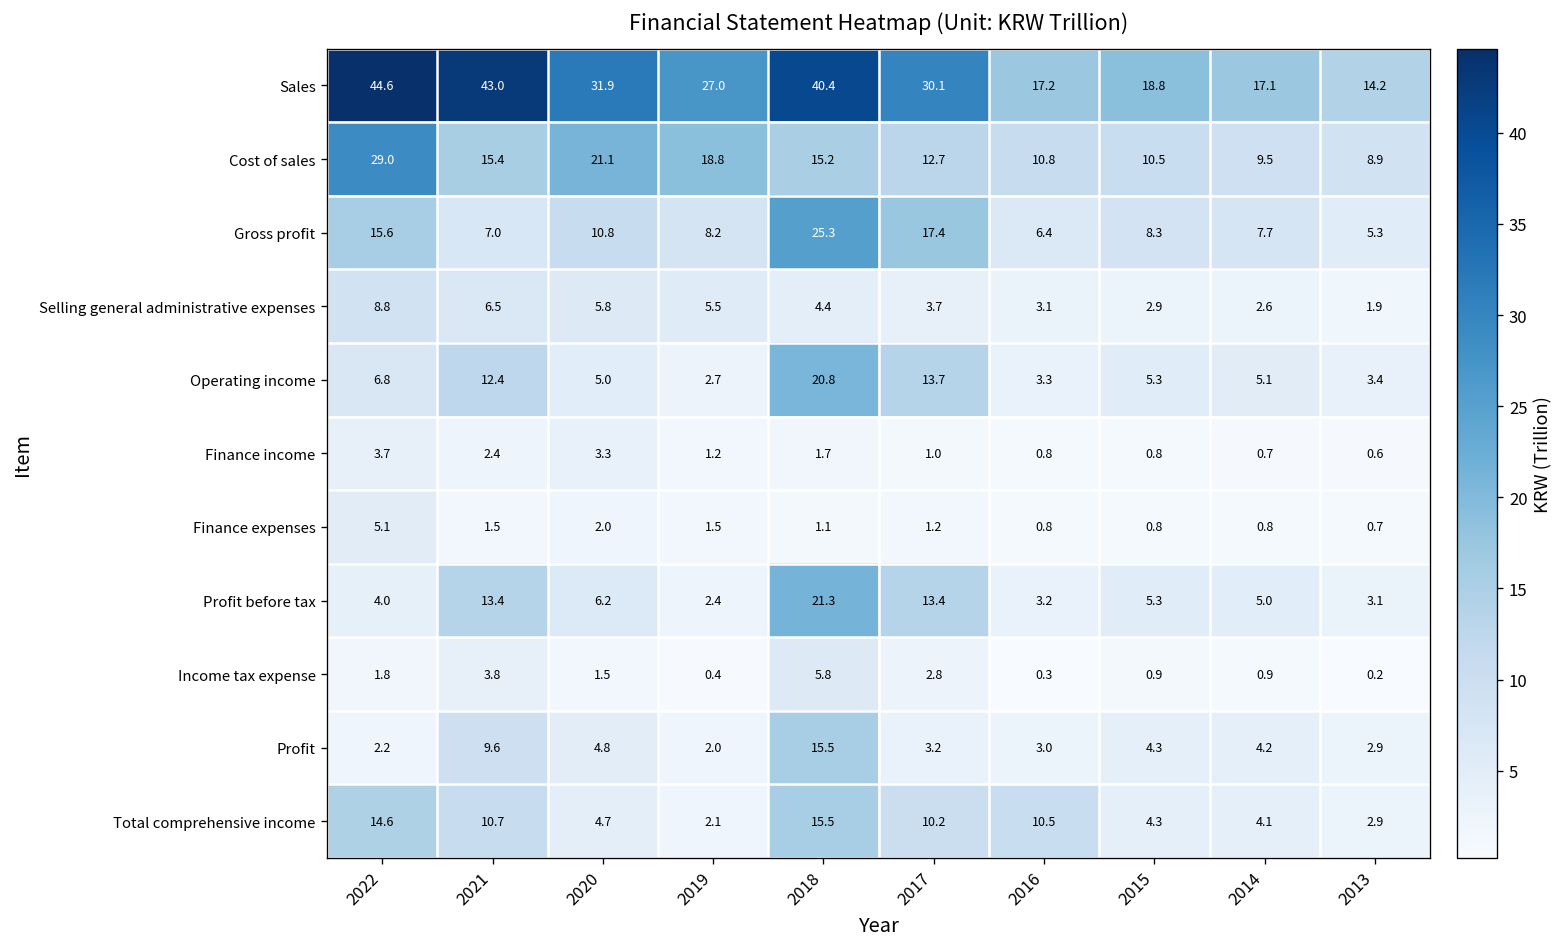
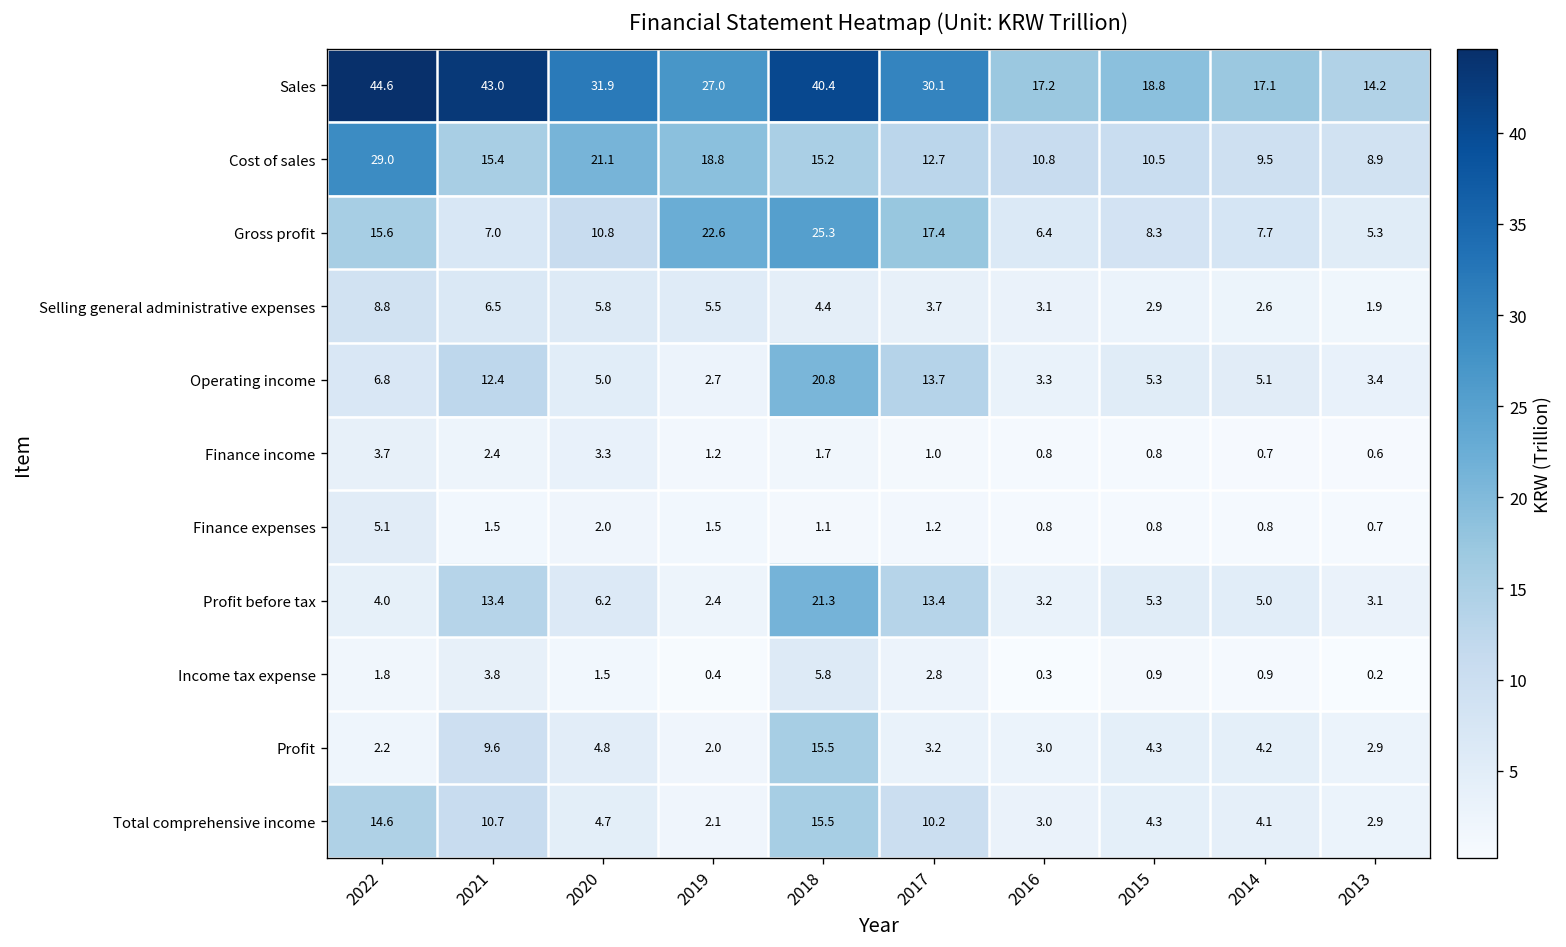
  {
    "Sales": {
      "2022": 44.6,
      "2021": 43.0,
      "2020": 31.9,
      "2019": 27.0,
      "2018": 40.4,
      "2017": 30.1,
      "2016": 17.2,
      "2015": 18.8,
      "2014": 17.1,
      "2013": 14.2
    },
    "Cost of sales": {
      "2022": 29.0,
      "2021": 15.4,
      "2020": 21.1,
      "2019": 18.8,
      "2018": 15.2,
      "2017": 12.7,
      "2016": 10.8,
      "2015": 10.5,
      "2014": 9.5,
      "2013": 8.9
    },
    "Gross profit": {
      "2022": 15.6,
      "2021": 7.0,
      "2020": 10.8,
-     "2019": 8.2,
+     "2019": 22.6,
      "2018": 25.3,
      "2017": 17.4,
      "2016": 6.4,
      "2015": 8.3,
      "2014": 7.7,
      "2013": 5.3
    },
    "Selling general administrative expenses": {
      "2022": 8.8,
      "2021": 6.5,
      "2020": 5.8,
      "2019": 5.5,
      "2018": 4.4,
      "2017": 3.7,
      "2016": 3.1,
      "2015": 2.9,
      "2014": 2.6,
      "2013": 1.9
    },
    "Operating income": {
      "2022": 6.8,
      "2021": 12.4,
      "2020": 5.0,
      "2019": 2.7,
      "2018": 20.8,
      "2017": 13.7,
      "2016": 3.3,
      "2015": 5.3,
      "2014": 5.1,
      "2013": 3.4
    },
    "Finance income": {
      "2022": 3.7,
      "2021": 2.4,
      "2020": 3.3,
      "2019": 1.2,
      "2018": 1.7,
      "2017": 1.0,
      "2016": 0.8,
      "2015": 0.8,
      "2014": 0.7,
      "2013": 0.6
    },
    "Finance expenses": {
      "2022": 5.1,
      "2021": 1.5,
      "2020": 2.0,
      "2019": 1.5,
      "2018": 1.1,
      "2017": 1.2,
      "2016": 0.8,
      "2015": 0.8,
      "2014": 0.8,
      "2013": 0.7
    },
    "Profit before tax": {
      "2022": 4.0,
      "2021": 13.4,
      "2020": 6.2,
      "2019": 2.4,
      "2018": 21.3,
      "2017": 13.4,
      "2016": 3.2,
      "2015": 5.3,
      "2014": 5.0,
      "2013": 3.1
    },
    "Income tax expense": {
      "2022": 1.8,
      "2021": 3.8,
      "2020": 1.5,
      "2019": 0.4,
      "2018": 5.8,
      "2017": 2.8,
      "2016": 0.3,
      "2015": 0.9,
      "2014": 0.9,
      "2013": 0.2
    },
    "Profit": {
      "2022": 2.2,
      "2021": 9.6,
      "2020": 4.8,
      "2019": 2.0,
      "2018": 15.5,
      "2017": 3.2,
      "2016": 3.0,
      "2015": 4.3,
      "2014": 4.2,
      "2013": 2.9
    },
    "Total comprehensive income": {
      "2022": 14.6,
      "2021": 10.7,
      "2020": 4.7,
      "2019": 2.1,
      "2018": 15.5,
      "2017": 10.2,
-     "2016": 10.5,
+     "2016": 3.0,
      "2015": 4.3,
      "2014": 4.1,
      "2013": 2.9
    }
  }
